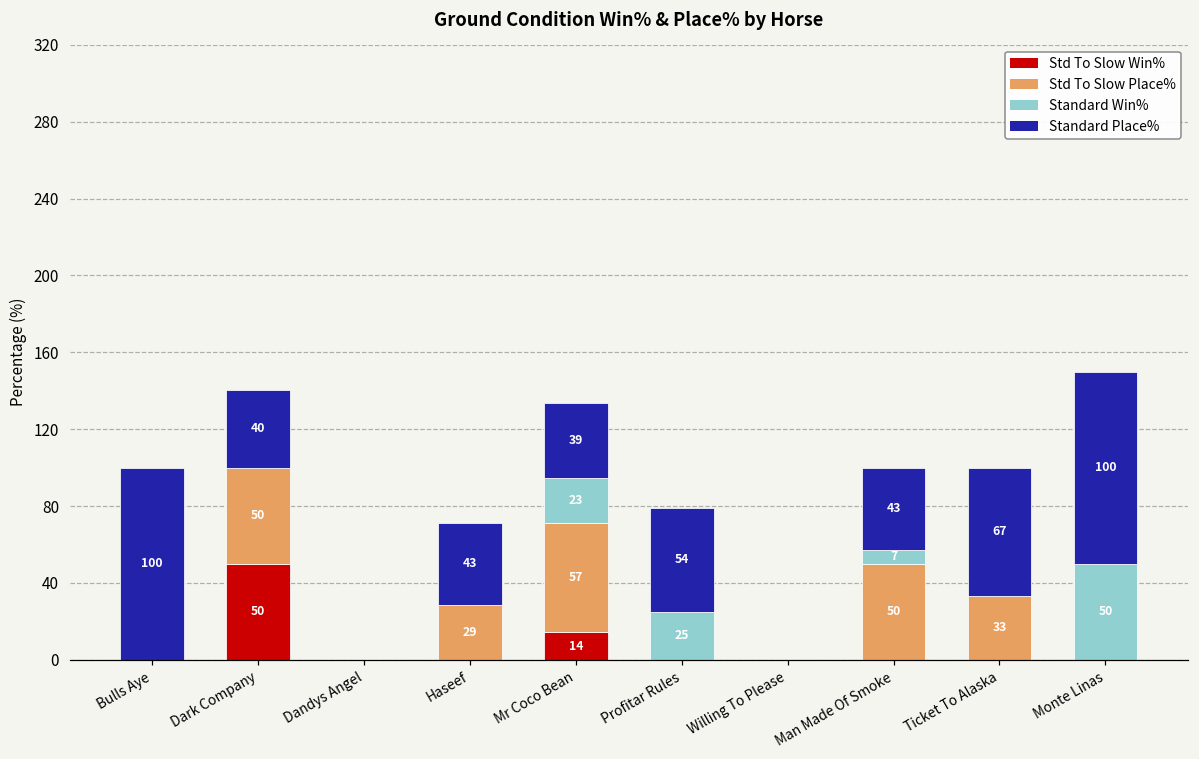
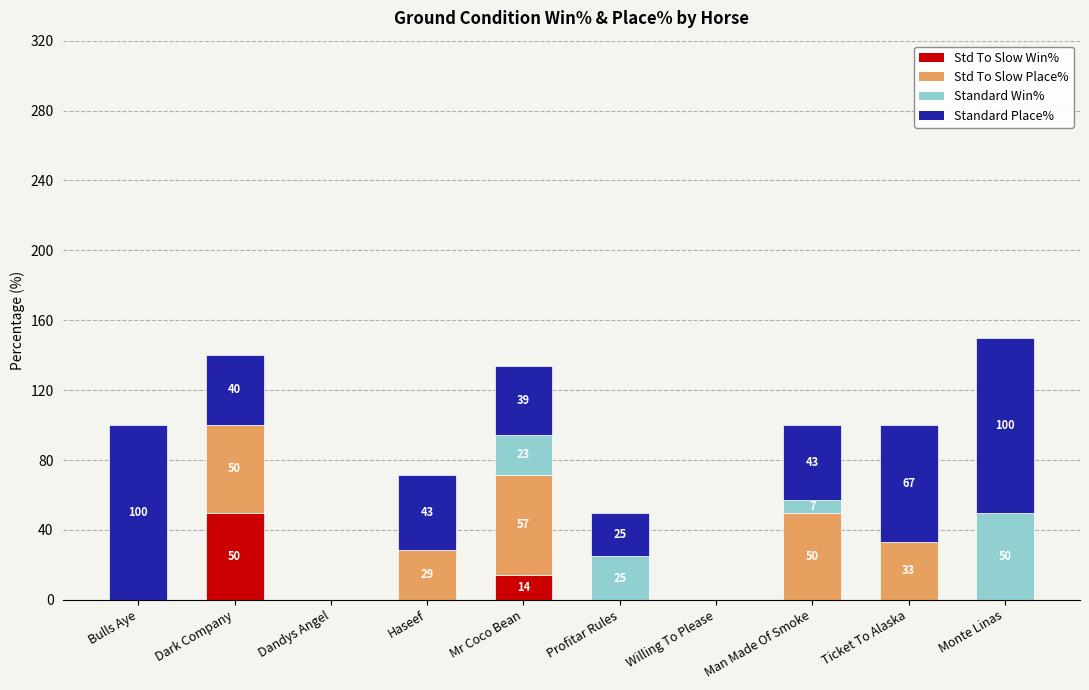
  {
    "Standard Win%": {
      "Mr Coco Bean": 23,
      "Profitar Rules": 25,
      "Man Made Of Smoke": 7,
      "Monte Linas": 50
    },
    "Standard Place%": {
      "Bulls Aye": 100,
      "Dark Company": 40,
      "Haseef": 43,
      "Mr Coco Bean": 39,
-     "Profitar Rules": 54,
+     "Profitar Rules": 25,
      "Man Made Of Smoke": 43,
      "Ticket To Alaska": 67,
      "Monte Linas": 100
    }
  }
